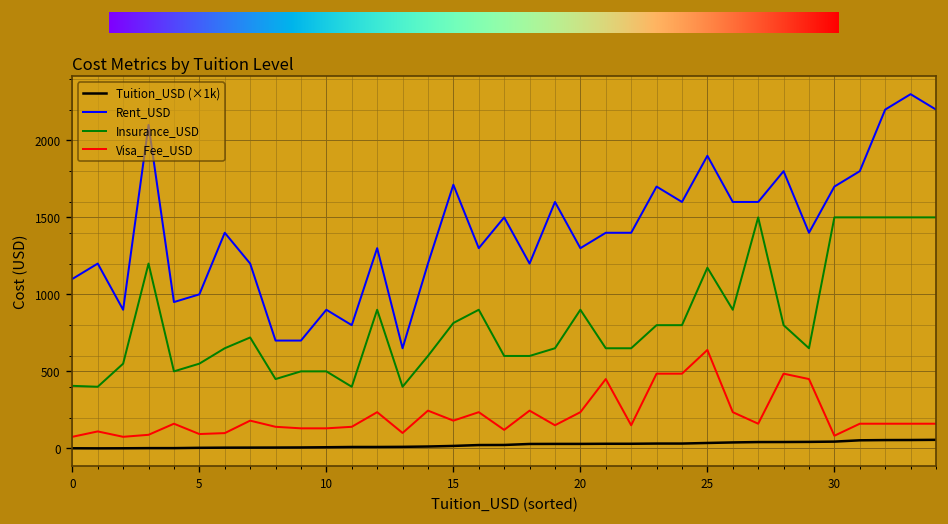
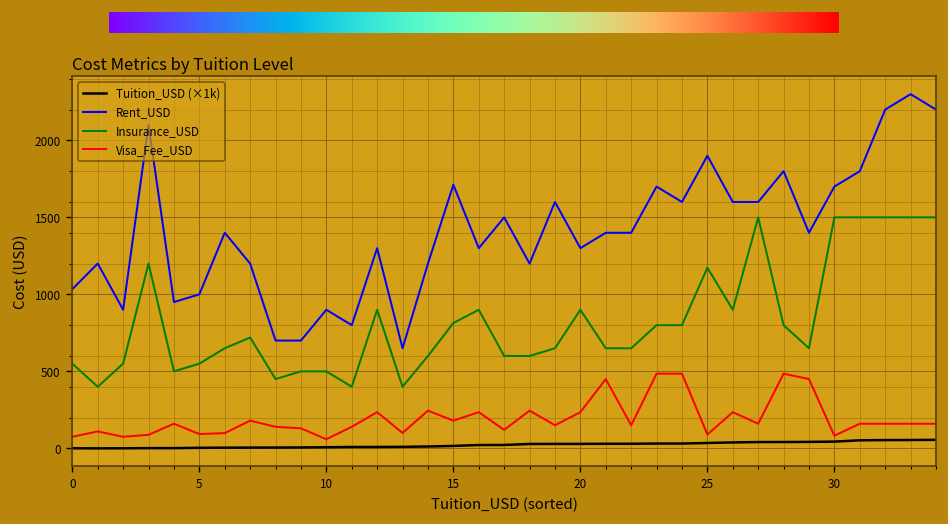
  {
    "Tuition_USD (×1k)": {
      "0": 0,
      "5": 0,
      "10": 10,
      "15": 20,
      "20": 30,
      "25": 40,
      "30": 40
    },
    "Rent_USD": {
-     "0": 1100,
+     "0": 1030,
      "5": 1000,
      "10": 900,
      "15": 1710,
      "20": 1300,
      "25": 1900,
      "30": 1700
    },
    "Insurance_USD": {
-     "0": 410,
+     "0": 550,
      "5": 550,
      "10": 500,
      "15": 810,
      "20": 900,
      "25": 1170,
      "30": 1500
    },
    "Visa_Fee_USD": {
      "0": 80,
      "5": 90,
-     "10": 130,
+     "10": 60,
      "15": 180,
      "20": 240,
-     "25": 640,
+     "25": 90,
      "30": 80
    }
  }
